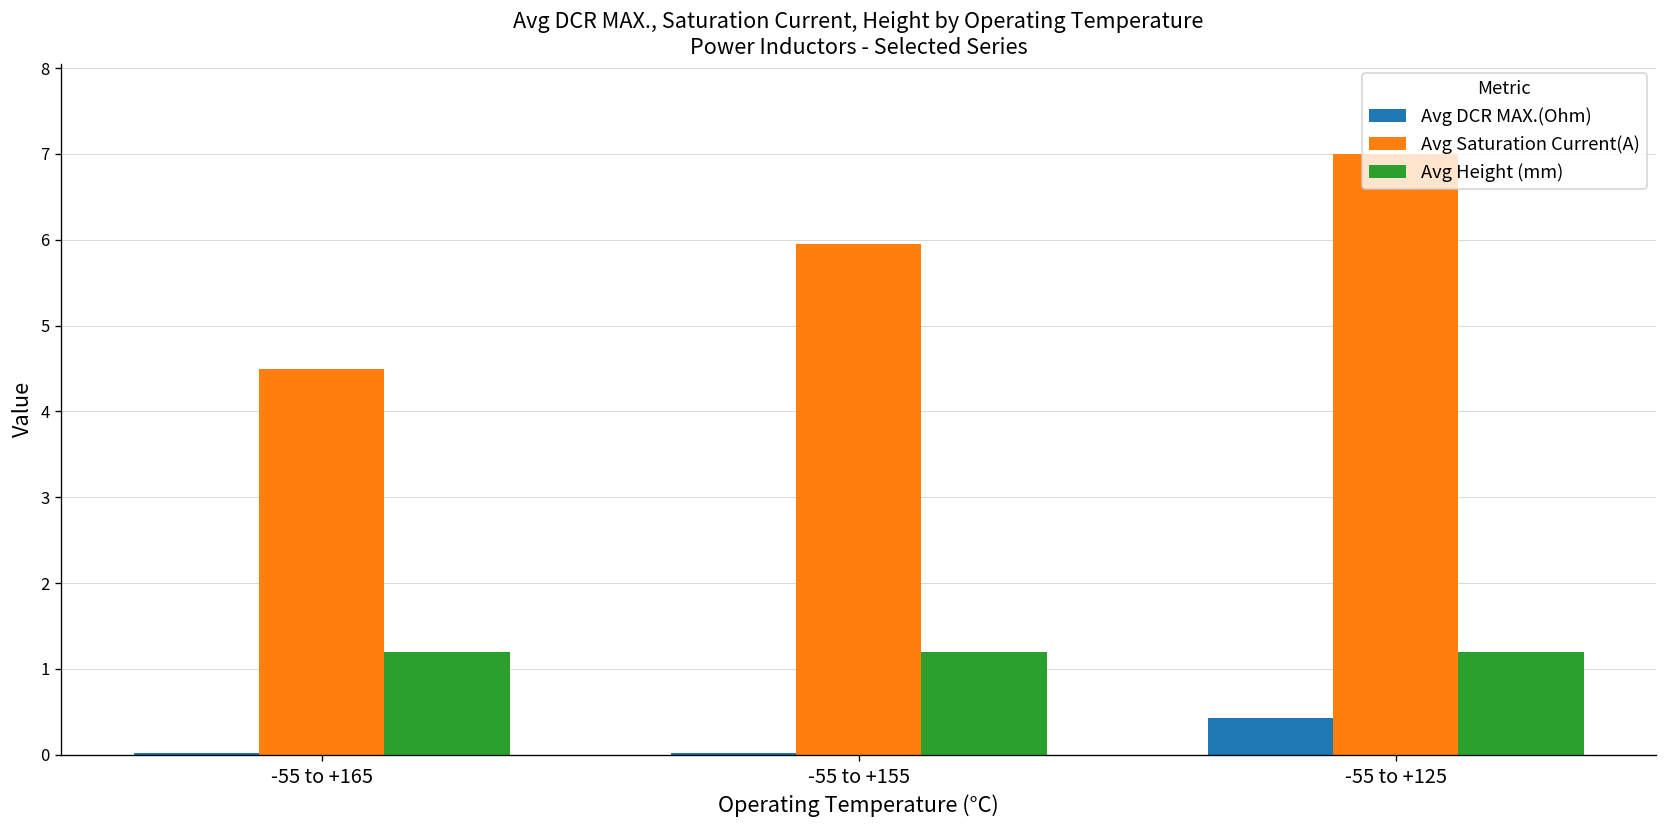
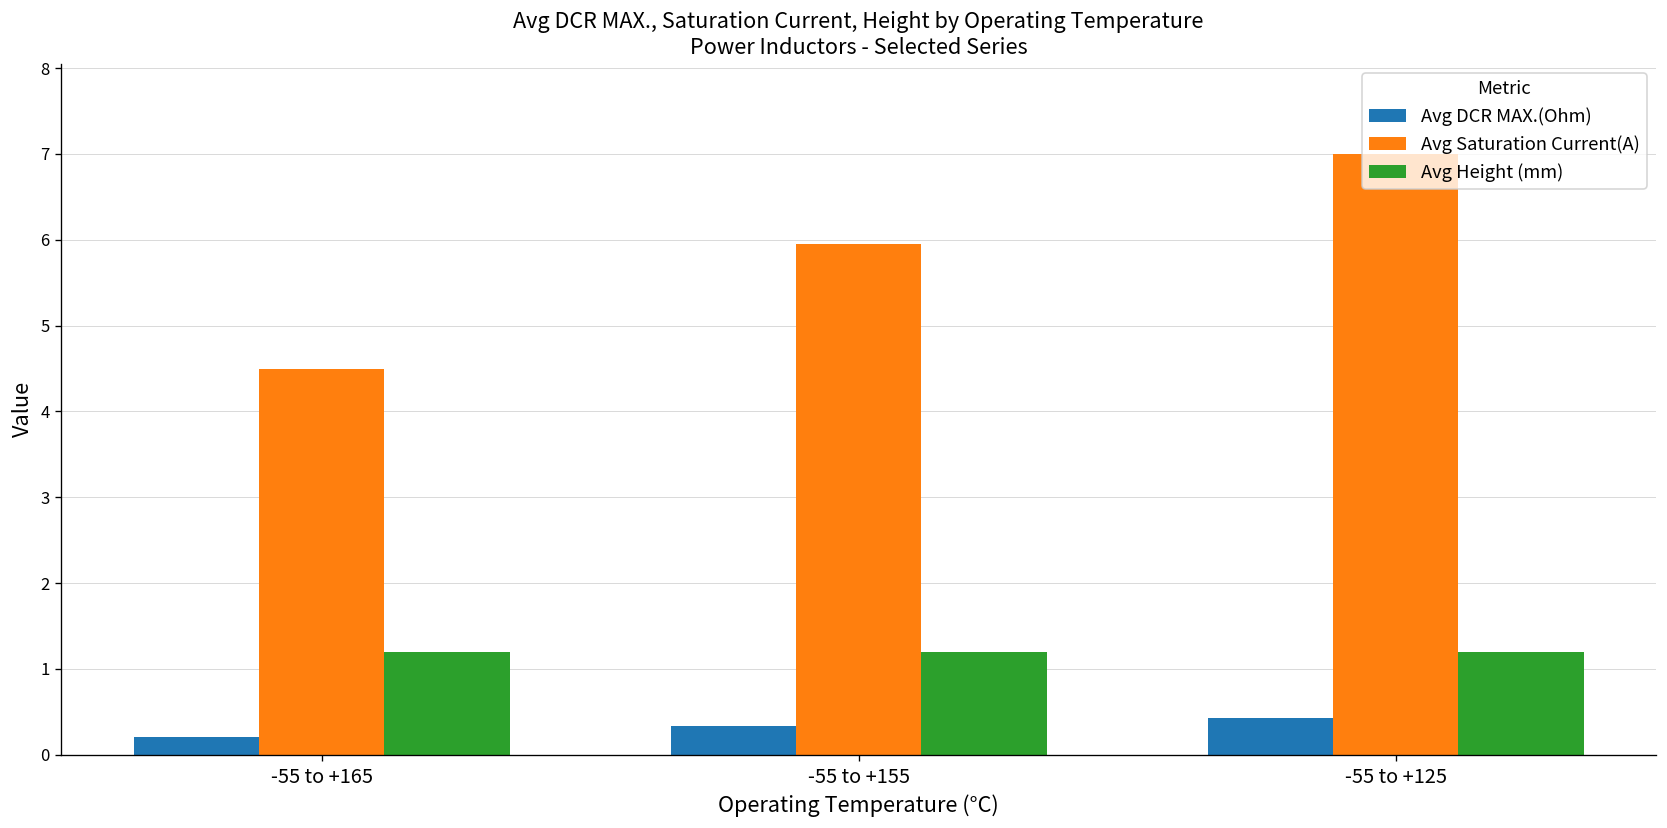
  {
    "Avg DCR MAX.(Ohm)": {
-     "-55 to +165": 0.0,
-     "-55 to +155": 0.0,
+     "-55 to +165": 0.2,
+     "-55 to +155": 0.3,
      "-55 to +125": 0.4
    },
    "Avg Saturation Current(A)": {
      "-55 to +165": 4.5,
      "-55 to +155": 6.0
    },
    "Avg Height (mm)": {
      "-55 to +165": 1.2,
      "-55 to +155": 1.2,
      "-55 to +125": 1.2
    }
  }
